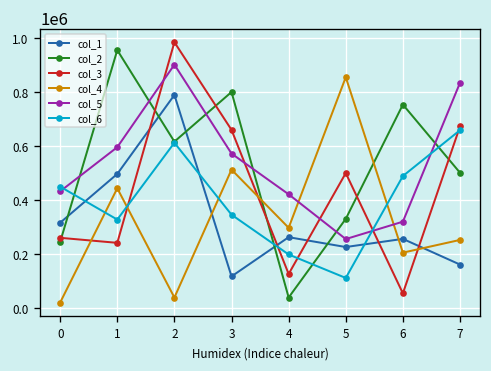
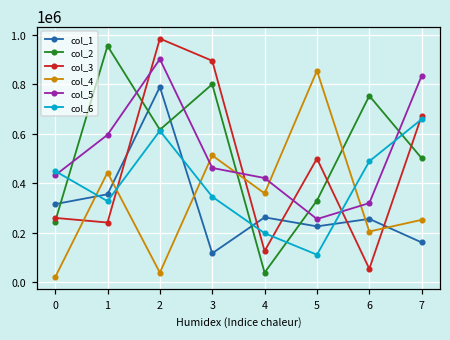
  {
    "col_1": {
      "0": 320000,
-     "1": 500000,
+     "1": 360000,
      "2": 790000,
      "3": 120000,
      "4": 260000,
      "5": 230000,
      "6": 260000,
      "7": 160000
    },
    "col_2": {
      "0": 250000,
      "1": 950000,
      "3": 800000,
      "4": 40000,
      "5": 330000,
      "6": 750000,
      "7": 500000
    },
    "col_3": {
      "0": 260000,
      "1": 240000,
      "2": 980000,
-     "3": 660000,
+     "3": 890000,
      "4": 130000,
      "5": 500000,
      "6": 60000,
      "7": 670000
    },
    "col_4": {
      "0": 20000,
      "1": 440000,
      "2": 40000,
      "3": 510000,
-     "4": 300000,
+     "4": 360000,
      "5": 850000,
      "6": 210000,
      "7": 250000
    },
    "col_5": {
      "0": 430000,
      "1": 600000,
      "2": 900000,
-     "3": 570000,
+     "3": 460000,
      "4": 420000,
      "5": 260000,
      "6": 320000,
      "7": 830000
    },
    "col_6": {
      "0": 450000,
      "1": 330000,
      "3": 350000,
      "4": 200000,
      "5": 110000,
      "6": 490000,
      "7": 660000
    }
  }
